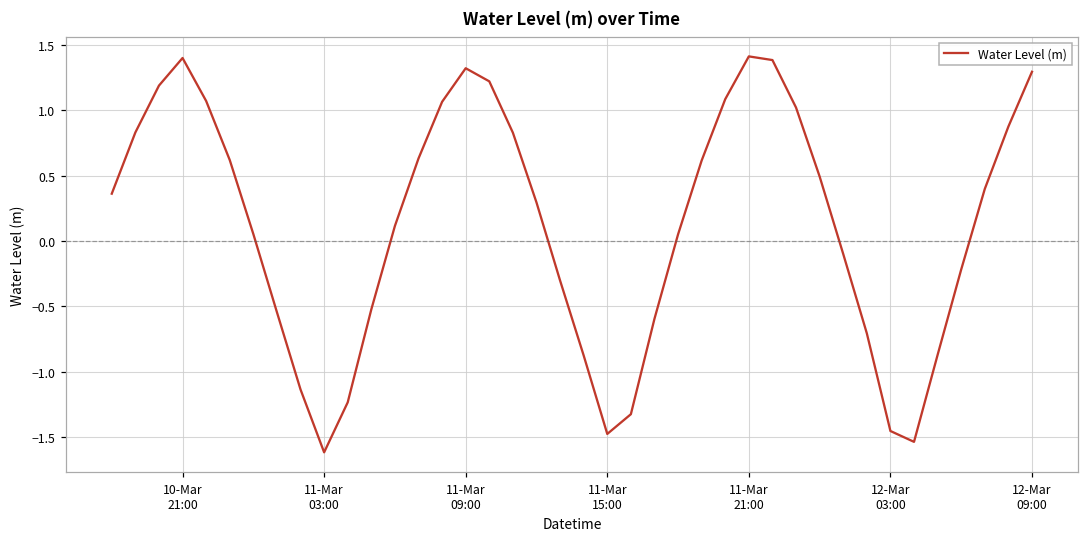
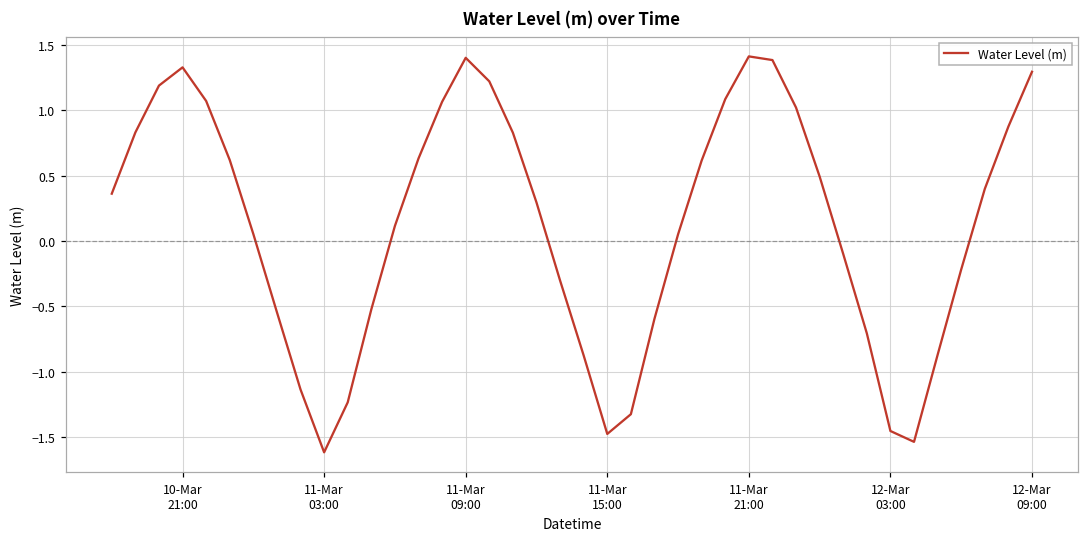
  {
-   "10-Mar 21:00": 1.40,
+   "10-Mar 21:00": 1.33,
    "11-Mar 03:00": -1.62,
-   "11-Mar 09:00": 1.32,
+   "11-Mar 09:00": 1.40,
    "11-Mar 15:00": -1.48,
    "11-Mar 21:00": 1.41,
    "12-Mar 03:00": -1.45,
    "12-Mar 09:00": 1.29
  }
